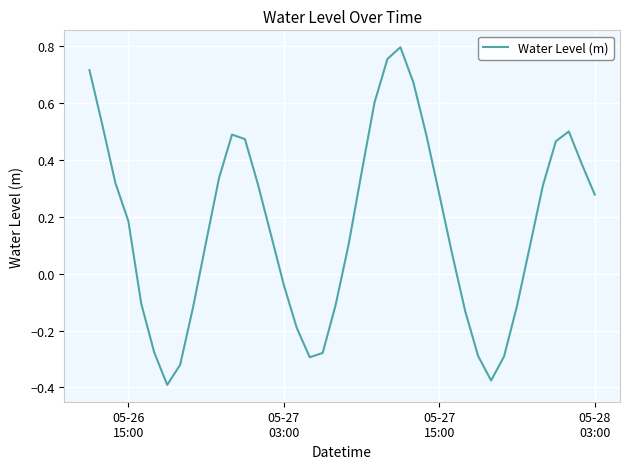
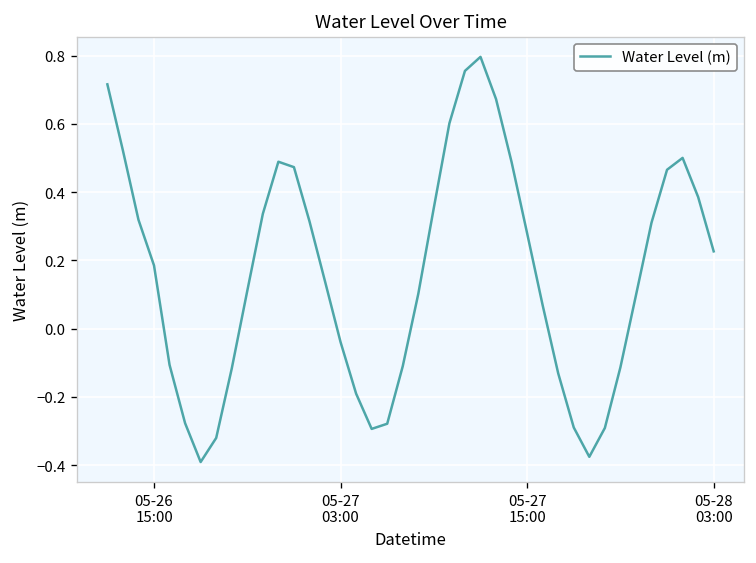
  {
    "05-26 15:00": 0.18,
    "05-27 03:00": -0.04,
    "05-27 15:00": 0.28,
-   "05-28 03:00": 0.28
+   "05-28 03:00": 0.23
  }
